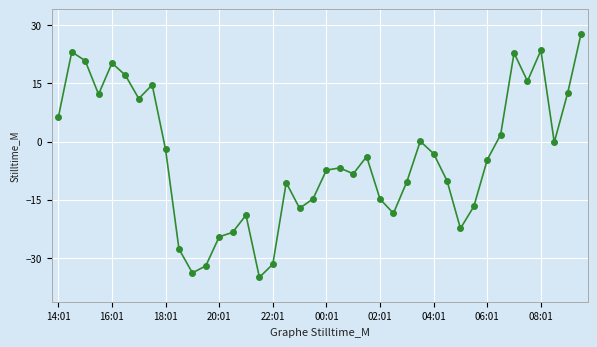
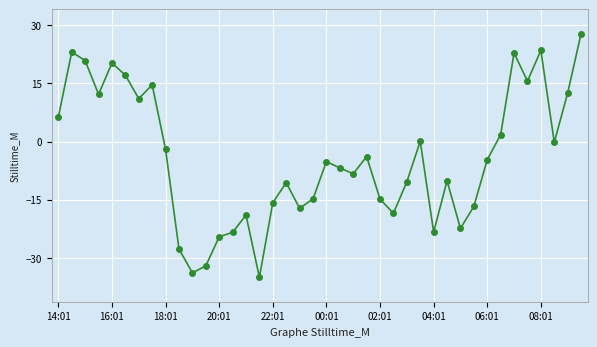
  {
    "14:01": 6,
    "16:01": 20,
    "18:01": -2,
    "20:01": -25,
-   "22:01": -32,
-   "00:01": -7,
+   "22:01": -16,
+   "00:01": -5,
    "02:01": -15,
-   "04:01": -3,
+   "04:01": -23,
    "06:01": -5,
    "08:01": 24
  }
